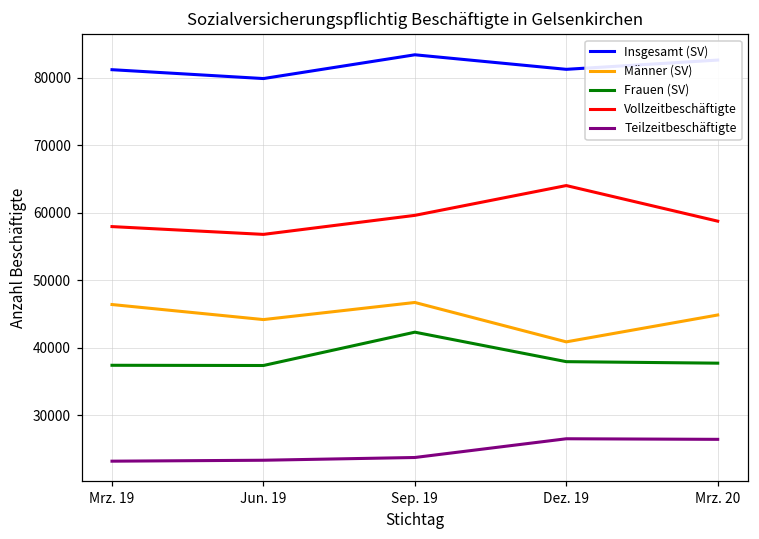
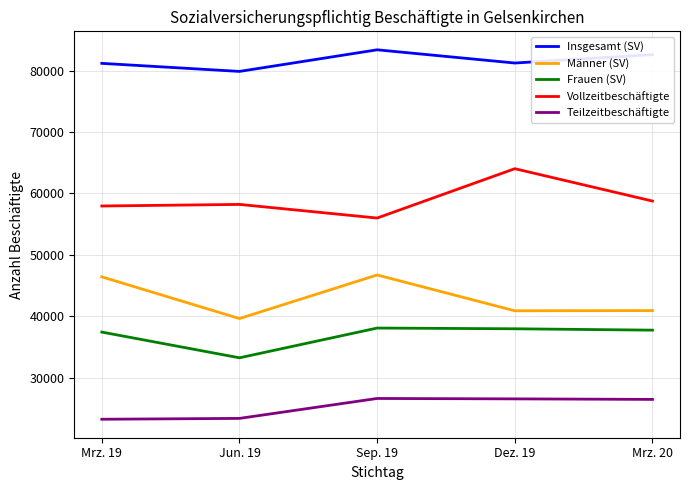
  {
    "Insgesamt (SV)": {
      "Mrz. 19": 81000,
      "Jun. 19": 80000,
      "Sep. 19": 83000,
      "Dez. 19": 81000
    },
    "Männer (SV)": {
      "Mrz. 19": 46000,
-     "Jun. 19": 44000,
+     "Jun. 19": 40000,
      "Sep. 19": 47000,
      "Dez. 19": 41000,
-     "Mrz. 20": 45000
+     "Mrz. 20": 41000
    },
    "Frauen (SV)": {
      "Mrz. 19": 37000,
-     "Jun. 19": 37000,
-     "Sep. 19": 42000,
+     "Jun. 19": 33000,
+     "Sep. 19": 38000,
      "Dez. 19": 38000,
      "Mrz. 20": 38000
    },
    "Vollzeitbeschäftigte": {
      "Mrz. 19": 58000,
-     "Jun. 19": 57000,
-     "Sep. 19": 60000,
+     "Jun. 19": 58000,
+     "Sep. 19": 56000,
      "Dez. 19": 64000,
      "Mrz. 20": 59000
    },
    "Teilzeitbeschäftigte": {
      "Mrz. 19": 23000,
      "Jun. 19": 23000,
-     "Sep. 19": 24000,
+     "Sep. 19": 27000,
      "Dez. 19": 27000,
      "Mrz. 20": 26000
    }
  }
